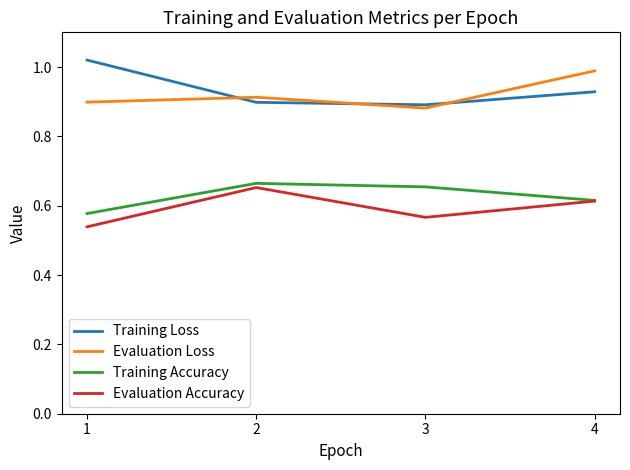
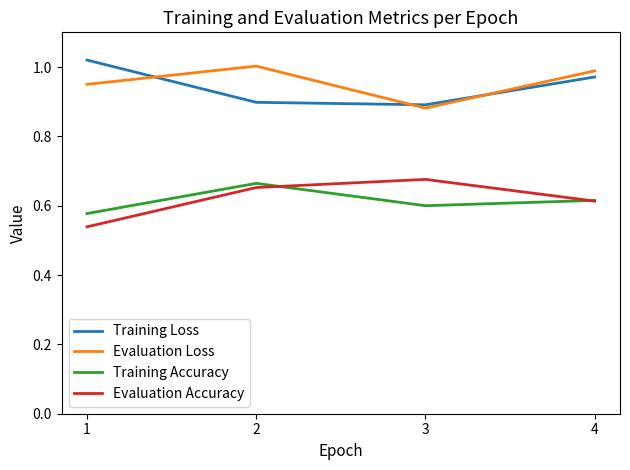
  {
    "Training Loss": {
      "1": 1.02,
      "2": 0.90,
      "3": 0.89,
-     "4": 0.93
+     "4": 0.97
    },
    "Evaluation Loss": {
-     "1": 0.90,
-     "2": 0.91,
+     "1": 0.95,
+     "2": 1.00,
      "3": 0.88,
      "4": 0.99
    },
    "Training Accuracy": {
      "1": 0.58,
      "2": 0.66,
-     "3": 0.65
+     "3": 0.60
    },
    "Evaluation Accuracy": {
      "1": 0.54,
      "2": 0.65,
-     "3": 0.57
+     "3": 0.68
    }
  }
